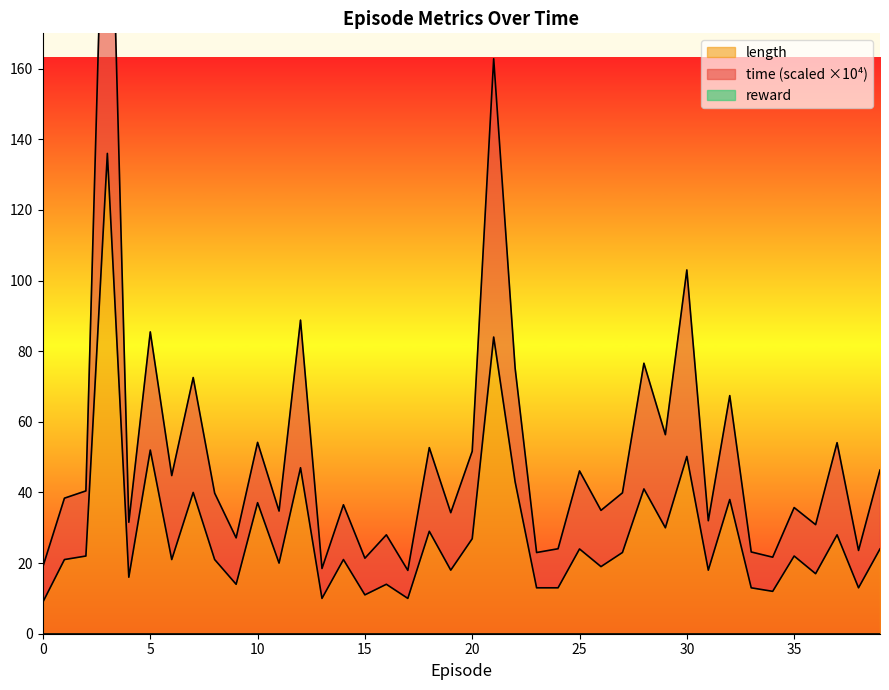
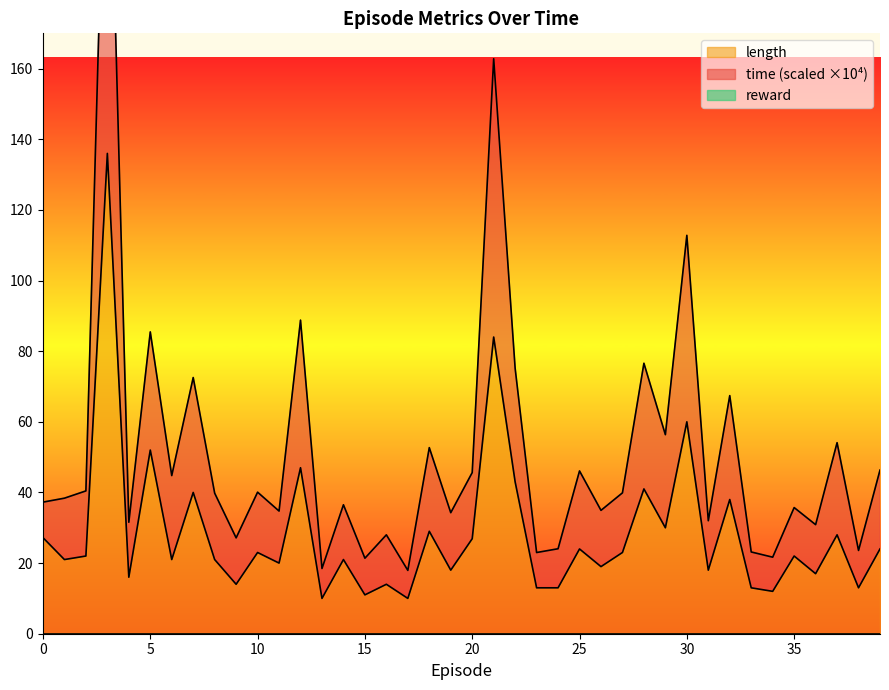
  {
    "length": {
-     "0": 9,
+     "0": 27,
      "5": 52,
-     "10": 37,
+     "10": 23,
      "15": 11,
      "20": 27,
      "25": 24,
-     "30": 50,
+     "30": 60,
      "35": 22
    },
    "time (scaled ×10⁴)": {
      "0": 10,
      "5": 33,
      "10": 17,
      "15": 10,
-     "20": 25,
+     "20": 19,
      "25": 22,
      "30": 53,
      "35": 14
    },
    "reward": {
      "0": 0,
      "5": 0,
      "10": 0,
      "15": 0,
      "20": 0,
      "25": 0,
      "30": 0,
      "35": 0
    }
  }
